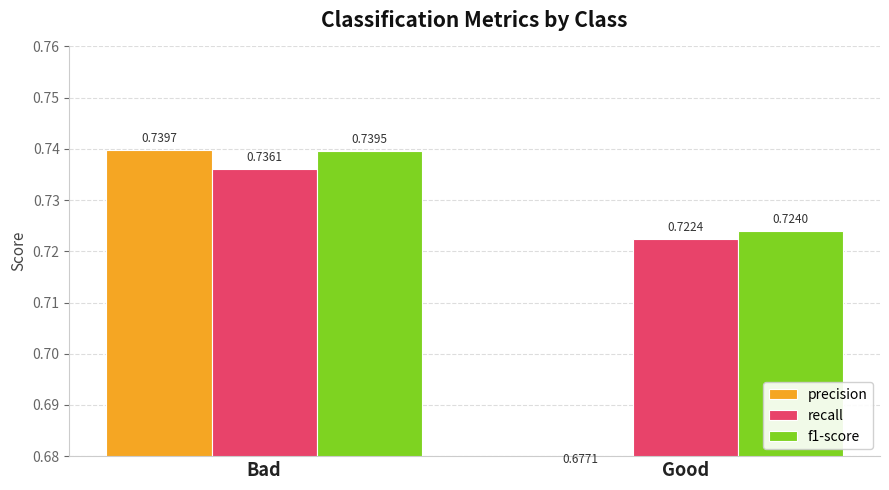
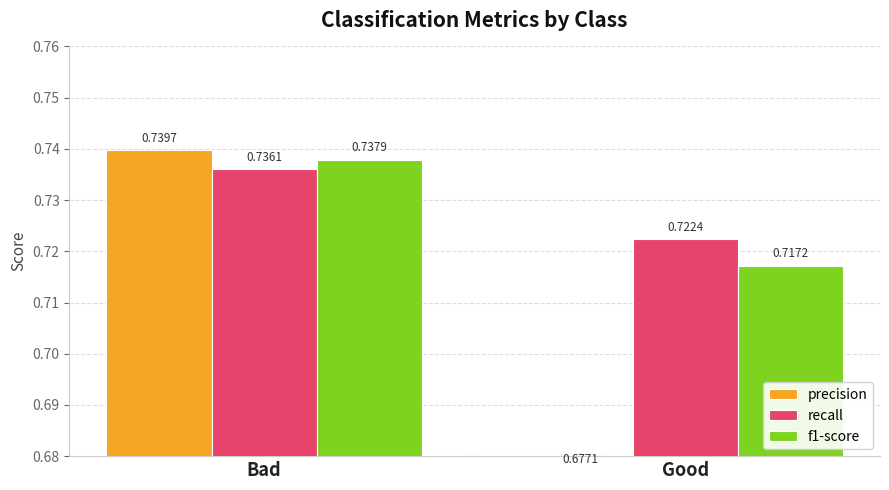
  {
    "precision": {
      "Bad": 0.7397
    },
    "recall": {
      "Bad": 0.7361,
      "Good": 0.7224
    },
    "f1-score": {
-     "Bad": 0.7395,
-     "Good": 0.7240
+     "Bad": 0.7379,
+     "Good": 0.7172
    }
  }
